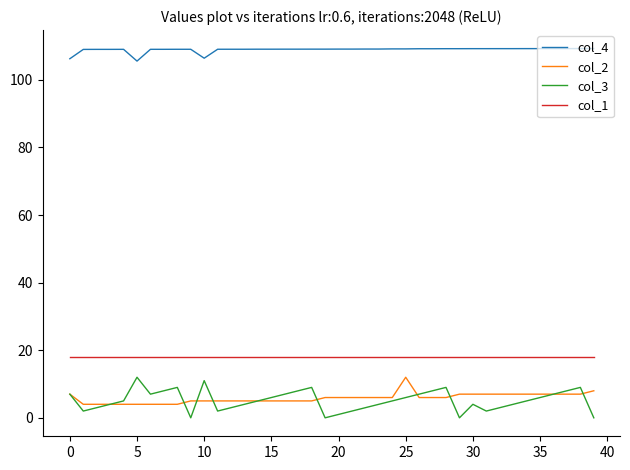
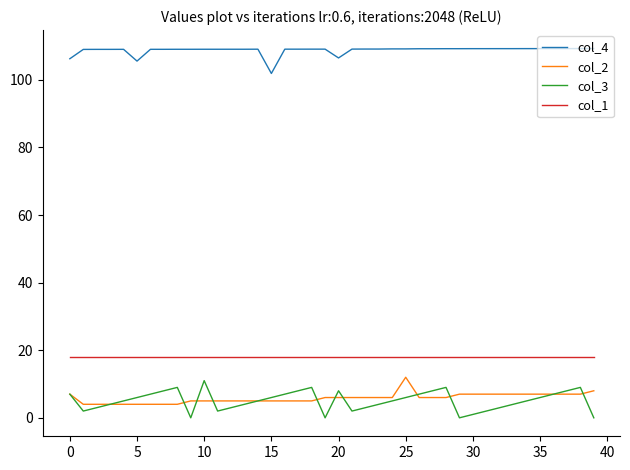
  {
    "col_4": {
      "0": 106,
      "5": 106,
-     "10": 106,
-     "15": 109,
-     "20": 109,
+     "10": 109,
+     "15": 102,
+     "20": 106,
      "25": 109,
      "30": 109
    },
    "col_2": {
      "5": 4,
      "10": 5,
      "15": 5,
      "20": 6,
      "25": 12,
      "30": 7,
      "35": 7
    },
    "col_3": {
-     "5": 12,
+     "5": 6,
      "10": 11,
      "15": 6,
-     "20": 1,
+     "20": 8,
      "25": 6,
-     "30": 4,
+     "30": 1,
      "35": 6
    },
    "col_1": {
      "0": 18,
      "5": 18,
      "10": 18,
      "15": 18,
      "20": 18,
      "25": 18,
      "30": 18,
      "35": 18
    }
  }
